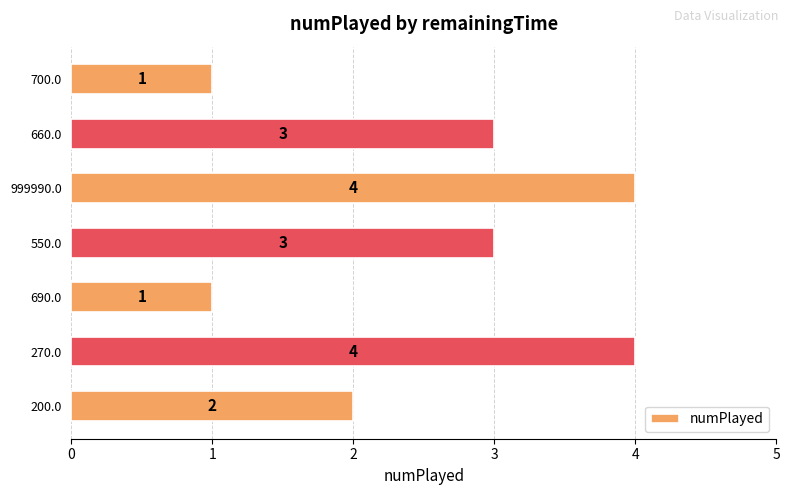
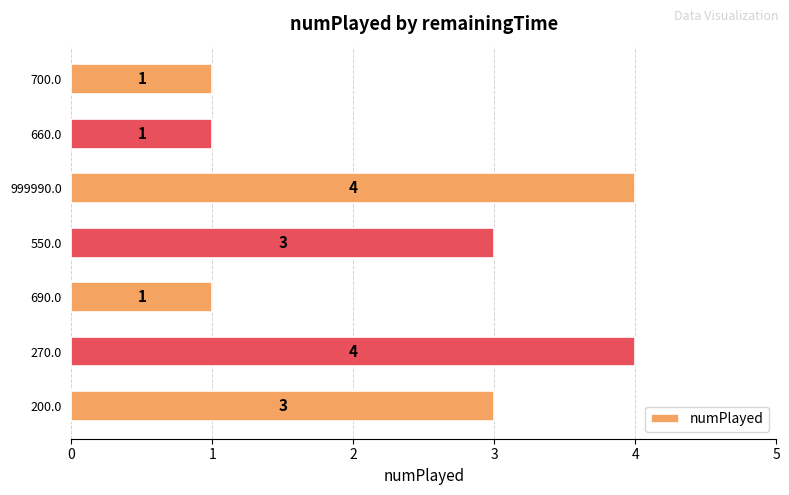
  {
    "700.0": 1,
-   "660.0": 3,
+   "660.0": 1,
    "999990.0": 4,
    "550.0": 3,
    "690.0": 1,
    "270.0": 4,
-   "200.0": 2
+   "200.0": 3
  }
